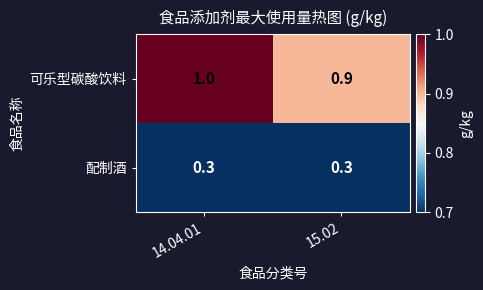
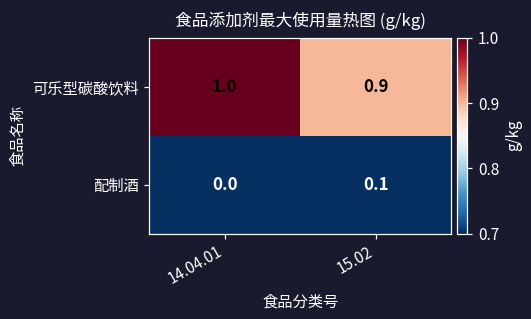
  {
    "可乐型碳酸饮料": {
      "14.04.01": 1.0,
      "15.02": 0.9
    },
    "配制酒": {
-     "14.04.01": 0.3,
-     "15.02": 0.3
+     "14.04.01": 0.0,
+     "15.02": 0.1
    }
  }
